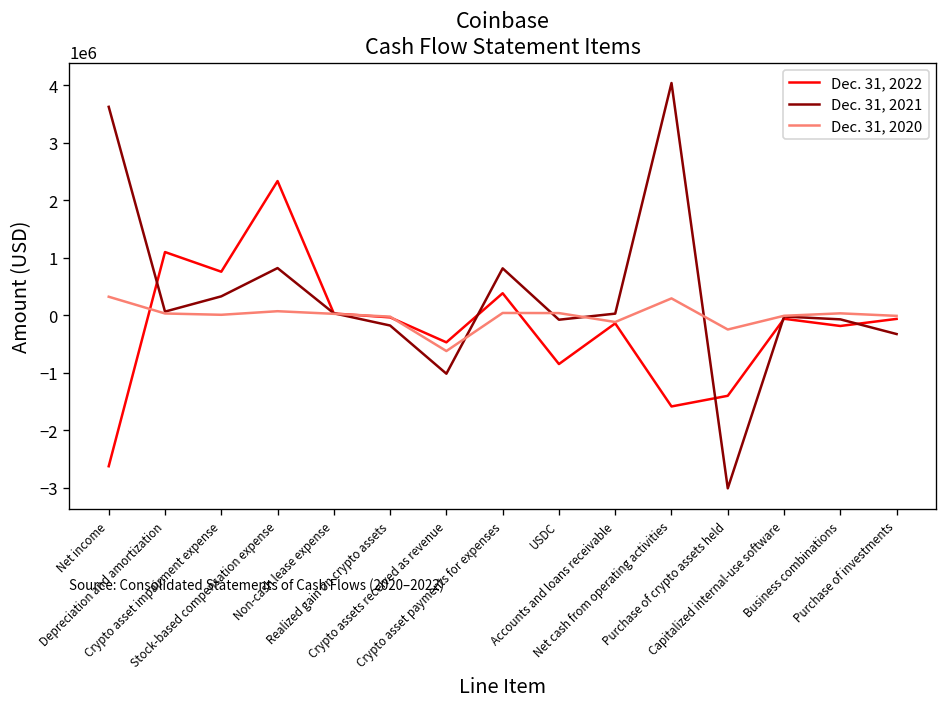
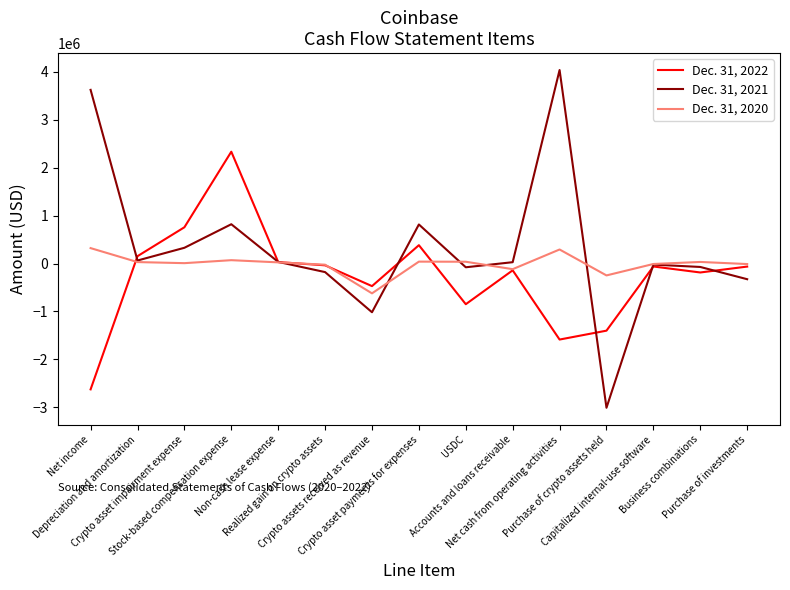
  {
    "Dec. 31, 2022": {
      "Net income": -2600000,
-     "Depreciation and amortization": 1100000,
+     "Depreciation and amortization": 200000,
      "Crypto asset impairment expense": 800000,
      "Stock-based compensation expense": 2300000,
      "Crypto assets received as revenue": -500000,
      "Crypto asset payments for expenses": 400000,
      "USDC": -800000,
      "Net cash from operating activities": -1600000,
      "Purchase of crypto assets held": -1400000,
      "Business combinations": -200000
    },
    "Dec. 31, 2021": {
      "Net income": 3600000,
      "Crypto asset impairment expense": 300000,
      "Stock-based compensation expense": 800000,
      "Realized gain on crypto assets": -200000,
      "Crypto assets received as revenue": -1000000,
      "Crypto asset payments for expenses": 800000,
      "USDC": -100000,
      "Accounts and loans receivable": 0,
      "Net cash from operating activities": 4000000,
      "Purchase of crypto assets held": -3000000,
      "Business combinations": -100000,
      "Purchase of investments": -300000
    },
    "Dec. 31, 2020": {
      "Net income": 300000,
      "Crypto asset impairment expense": 0,
      "Stock-based compensation expense": 100000,
      "Crypto assets received as revenue": -600000,
      "Crypto asset payments for expenses": 0,
      "USDC": 0,
      "Net cash from operating activities": 300000,
      "Purchase of crypto assets held": -200000,
      "Business combinations": 0
    }
  }
